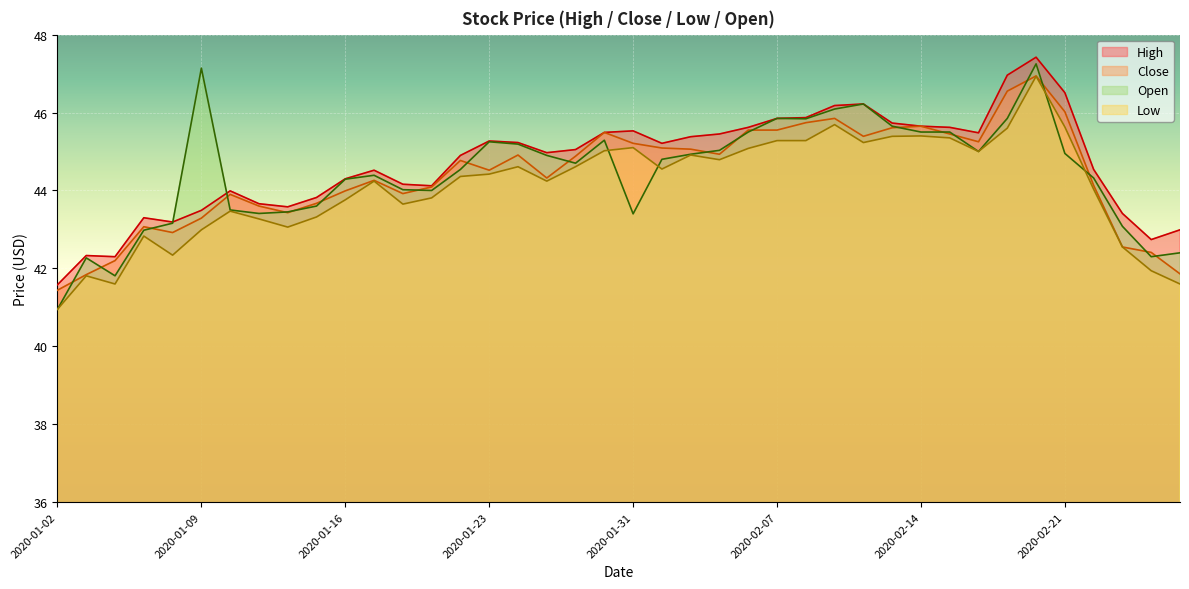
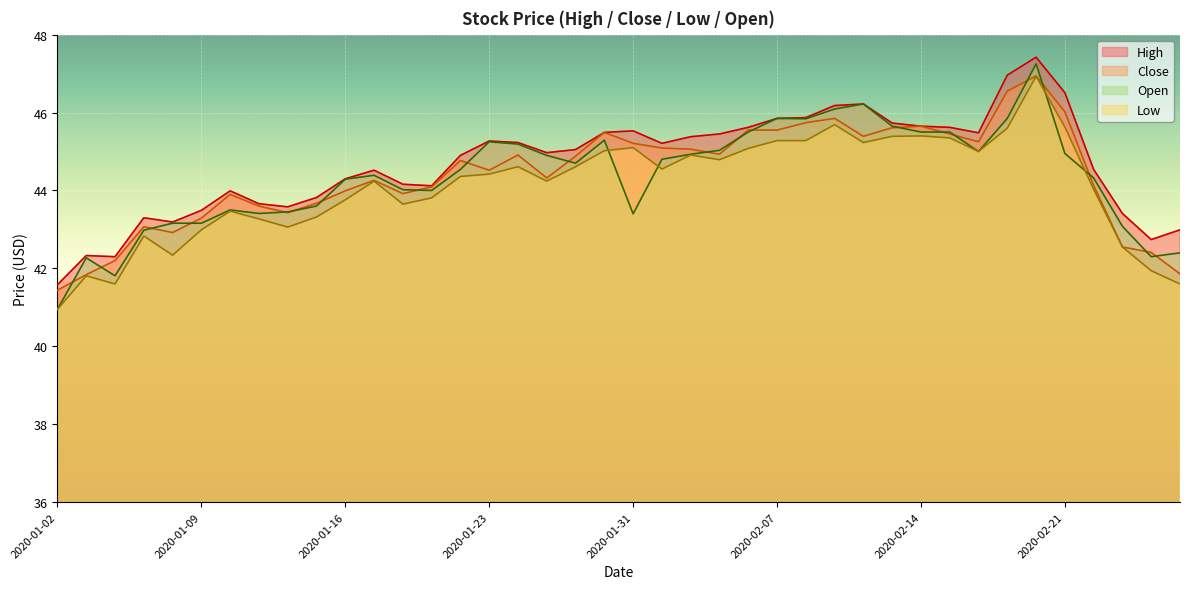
  {
    "Open": {
-     "2020-01-09": 47.1,
+     "2020-01-09": 43.2,
      "2020-01-31": 43.4,
      "2020-02-14": 45.5,
      "2020-02-21": 45.0
    }
  }
